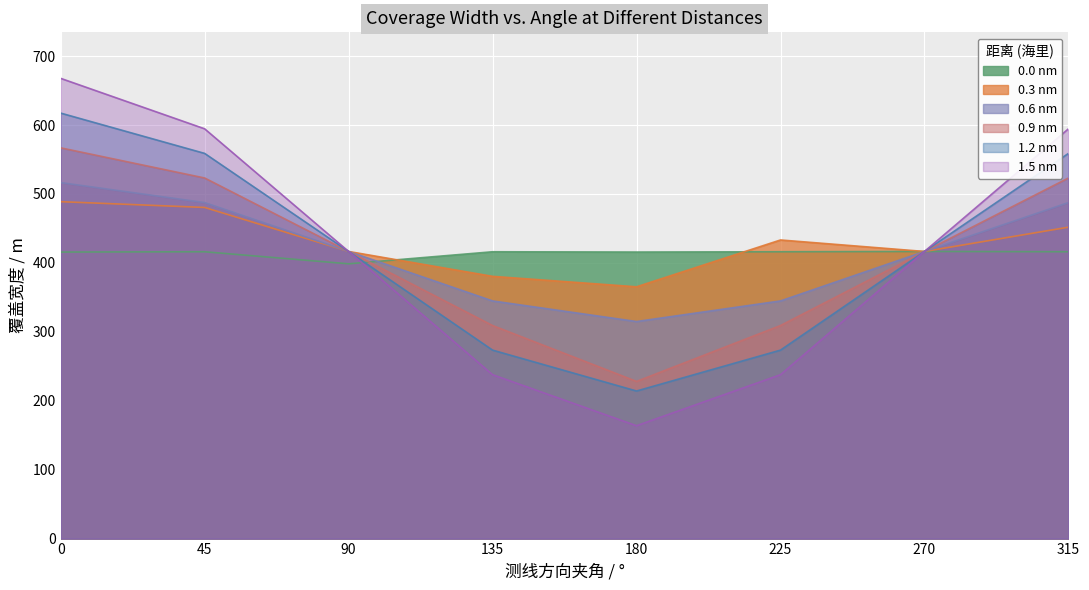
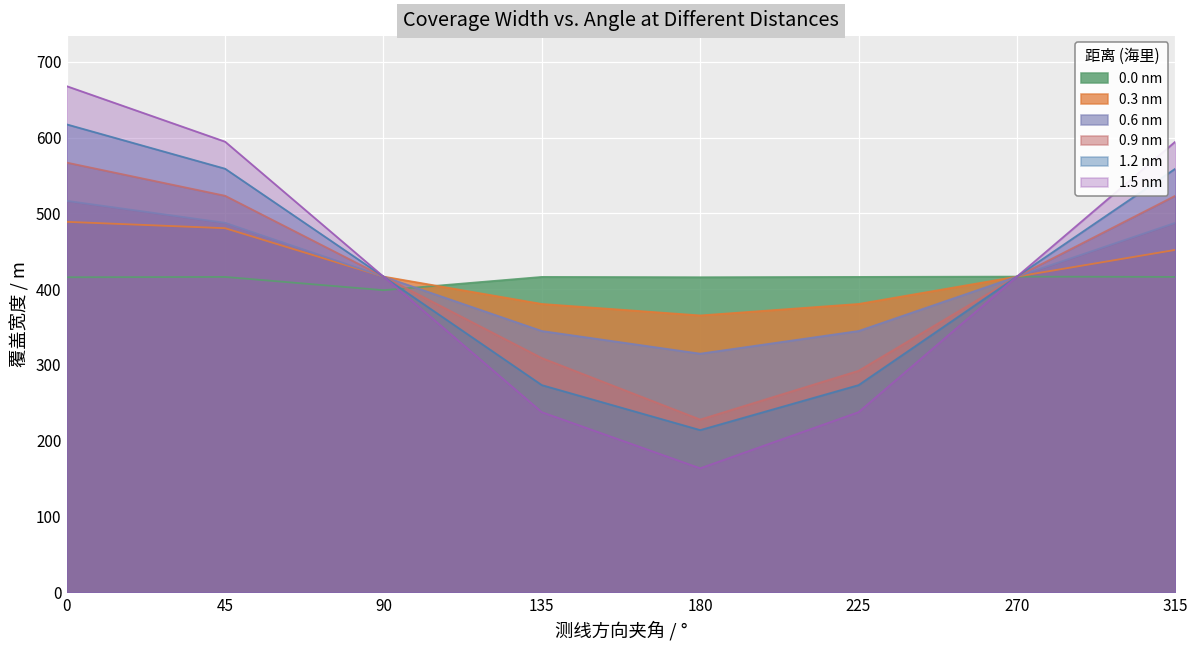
  {
    "0.0 nm": {
      "0": 420,
      "45": 420,
      "90": 400,
      "135": 420,
      "180": 420,
      "225": 420,
      "315": 420
    },
    "0.3 nm": {
      "0": 490,
      "45": 480,
      "135": 380,
      "180": 370,
-     "225": 430,
+     "225": 380,
      "315": 450
    },
    "0.9 nm": {
      "0": 570,
      "45": 520,
      "135": 310,
      "180": 230,
-     "225": 310,
+     "225": 290,
      "315": 520
    }
  }
